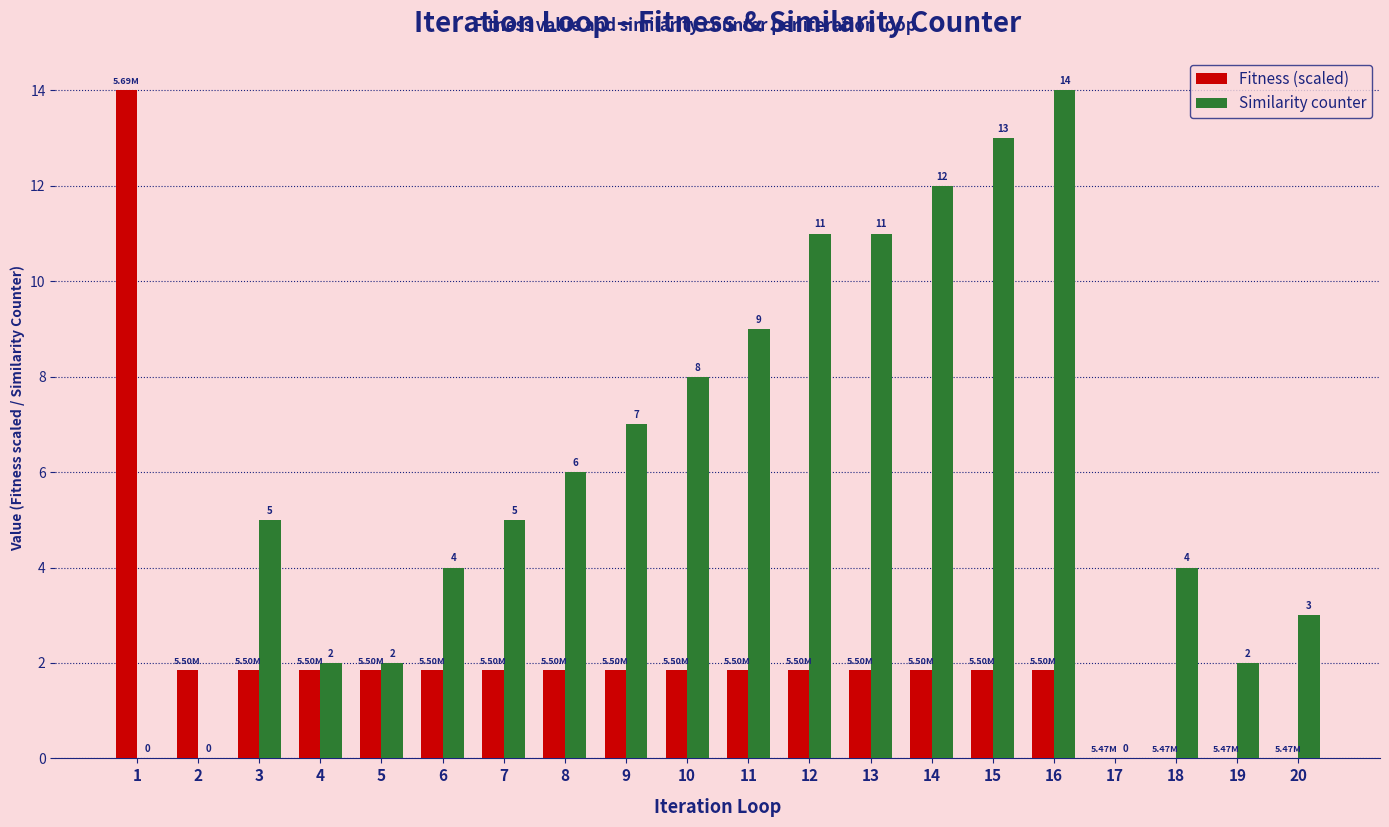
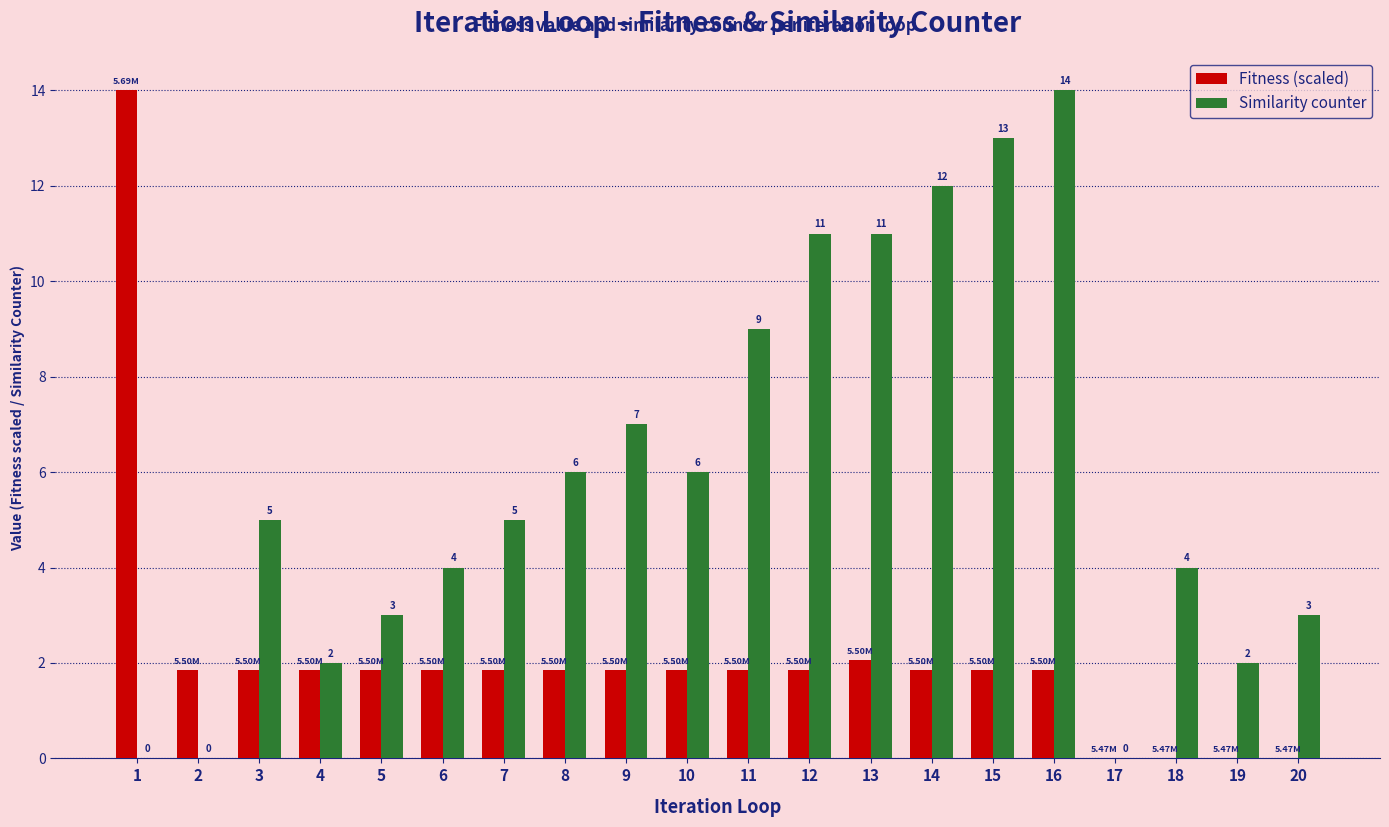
  {
    "Fitness (scaled)": {
-     "13": 1.8
+     "13": 2.1
    },
    "Similarity counter": {
      "1": 0,
      "2": 0,
      "3": 5,
      "4": 2,
-     "5": 2,
+     "5": 3,
      "6": 4,
      "7": 5,
      "8": 6,
      "9": 7,
-     "10": 8,
+     "10": 6,
      "11": 9,
      "12": 11,
      "13": 11,
      "14": 12,
      "15": 13,
      "16": 14,
      "17": 0,
      "18": 4,
      "19": 2,
      "20": 3
    }
  }
